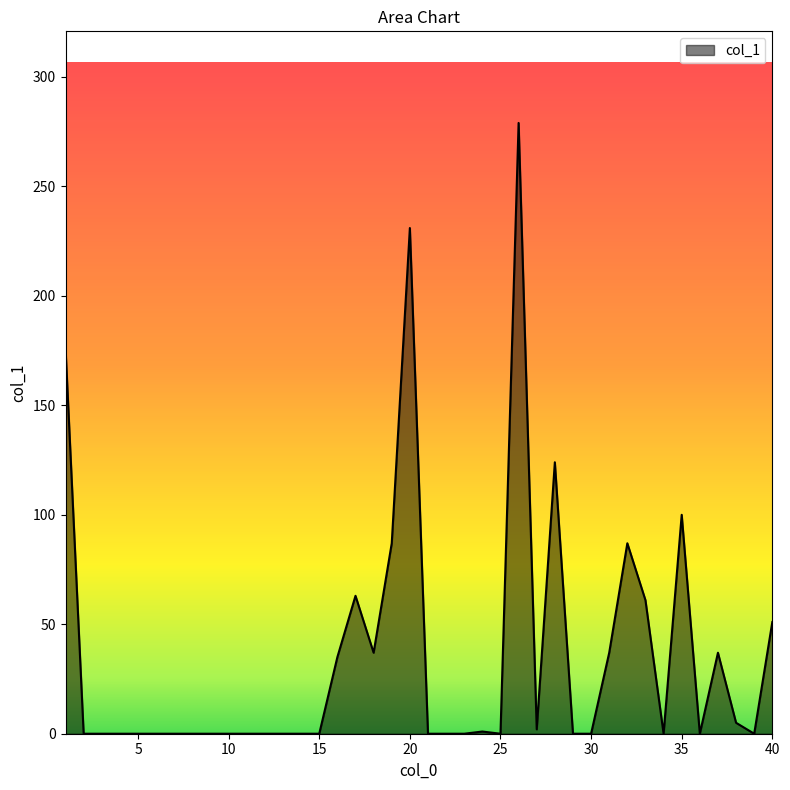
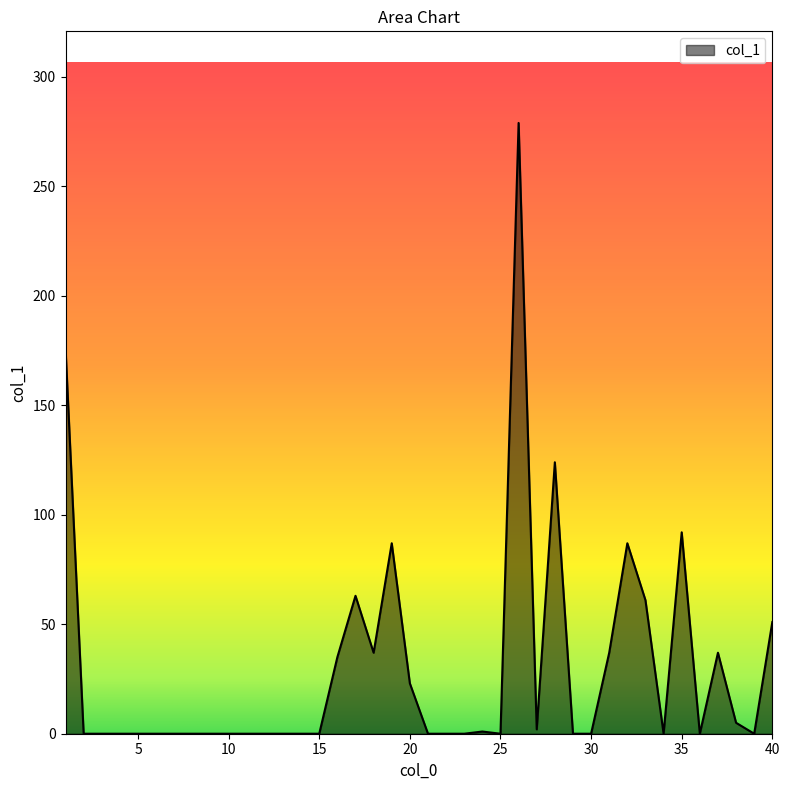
  {
    "5": 0,
    "10": 0,
    "15": 0,
-   "20": 231,
+   "20": 23,
    "25": 0,
    "30": 0,
-   "35": 100,
+   "35": 92,
    "40": 51
  }
